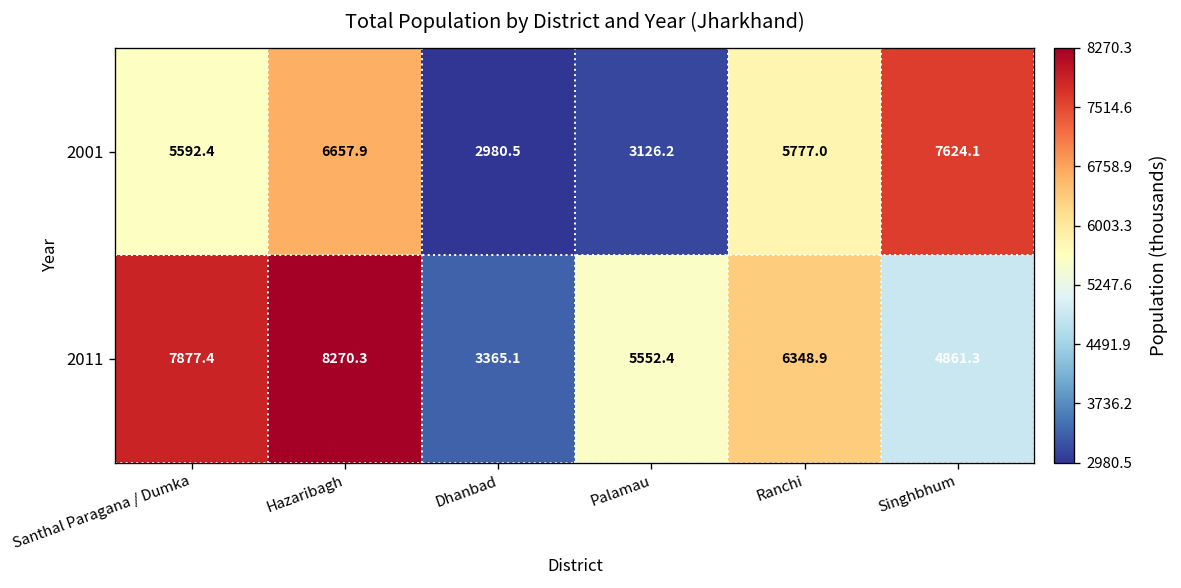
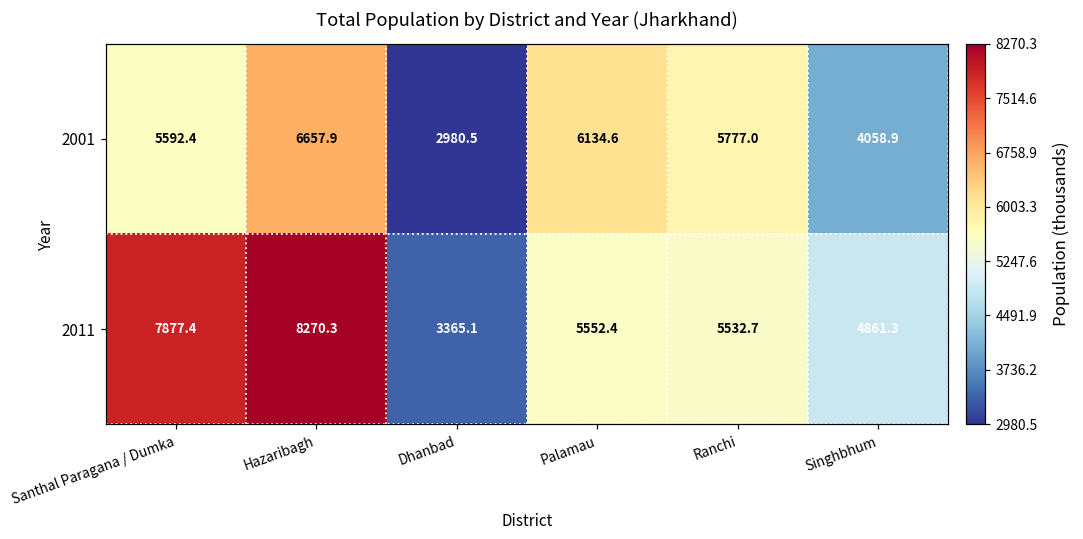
  {
    "2001": {
      "Santhal Paragana / Dumka": 5592.4,
      "Hazaribagh": 6657.9,
      "Dhanbad": 2980.5,
-     "Palamau": 3126.2,
+     "Palamau": 6134.6,
      "Ranchi": 5777.0,
-     "Singhbhum": 7624.1
+     "Singhbhum": 4058.9
    },
    "2011": {
      "Santhal Paragana / Dumka": 7877.4,
      "Hazaribagh": 8270.3,
      "Dhanbad": 3365.1,
      "Palamau": 5552.4,
-     "Ranchi": 6348.9,
+     "Ranchi": 5532.7,
      "Singhbhum": 4861.3
    }
  }
